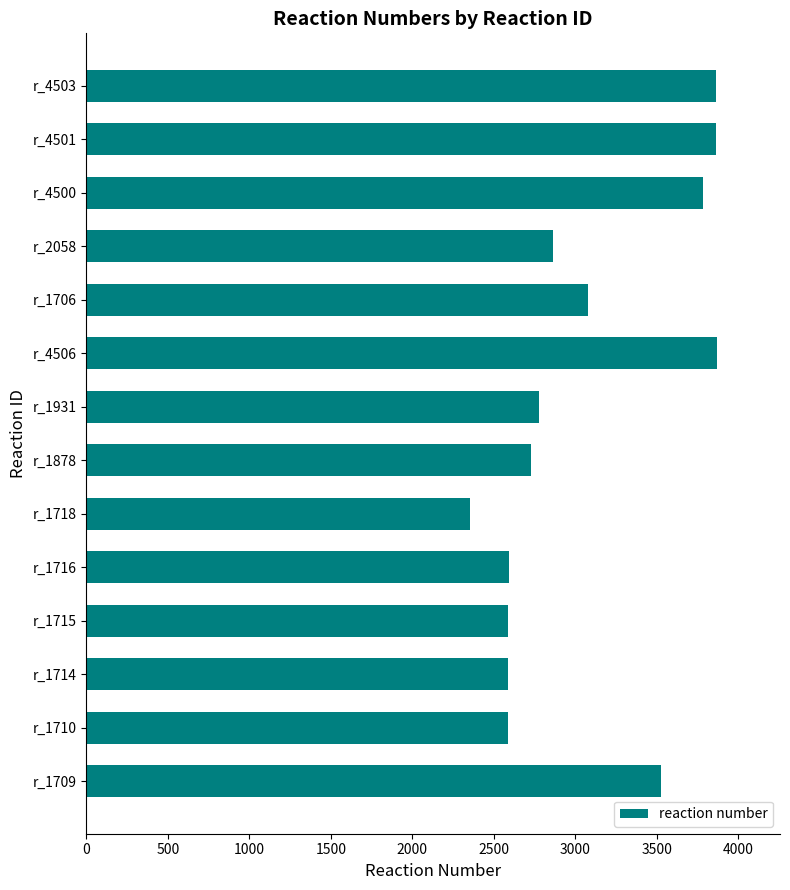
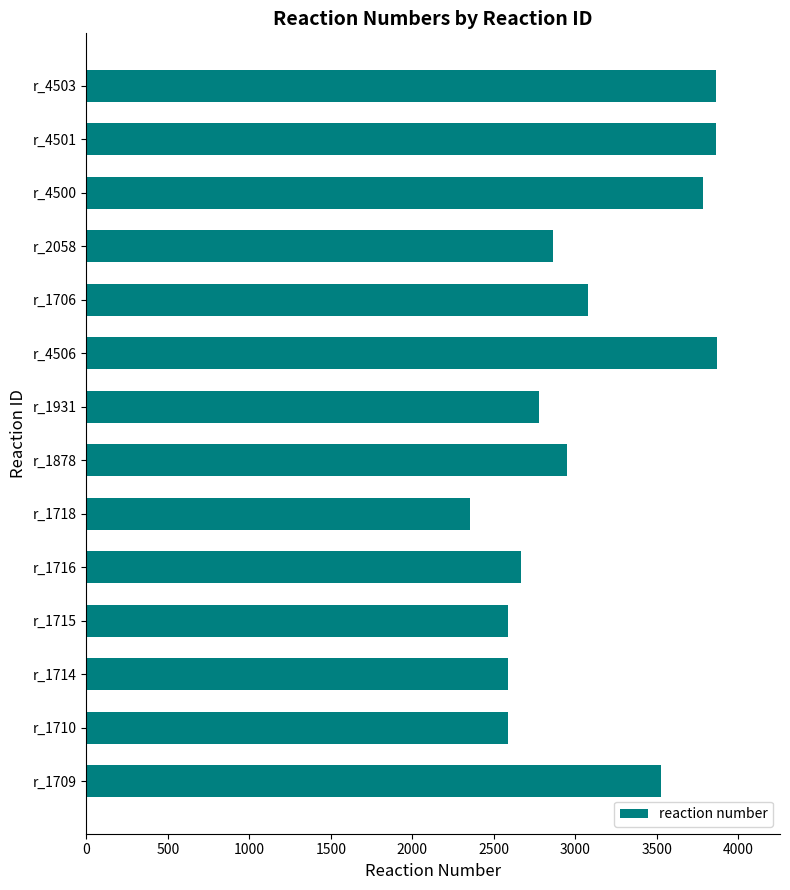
  {
    "r_4503": 3870,
    "r_4501": 3860,
    "r_4500": 3780,
    "r_2058": 2860,
    "r_1706": 3080,
    "r_4506": 3870,
    "r_1931": 2780,
-   "r_1878": 2730,
+   "r_1878": 2950,
    "r_1718": 2350,
-   "r_1716": 2590,
+   "r_1716": 2670,
    "r_1715": 2590,
    "r_1714": 2590,
    "r_1710": 2580,
    "r_1709": 3530
  }
